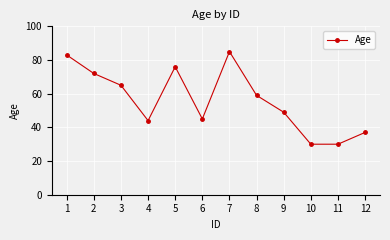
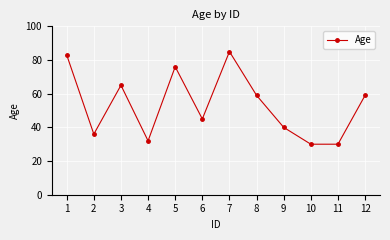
  {
    "1": 83,
-   "2": 72,
+   "2": 36,
    "3": 65,
-   "4": 44,
+   "4": 32,
    "5": 76,
    "6": 45,
    "7": 85,
    "8": 59,
-   "9": 49,
+   "9": 40,
    "10": 30,
    "11": 30,
-   "12": 37
+   "12": 59
  }
